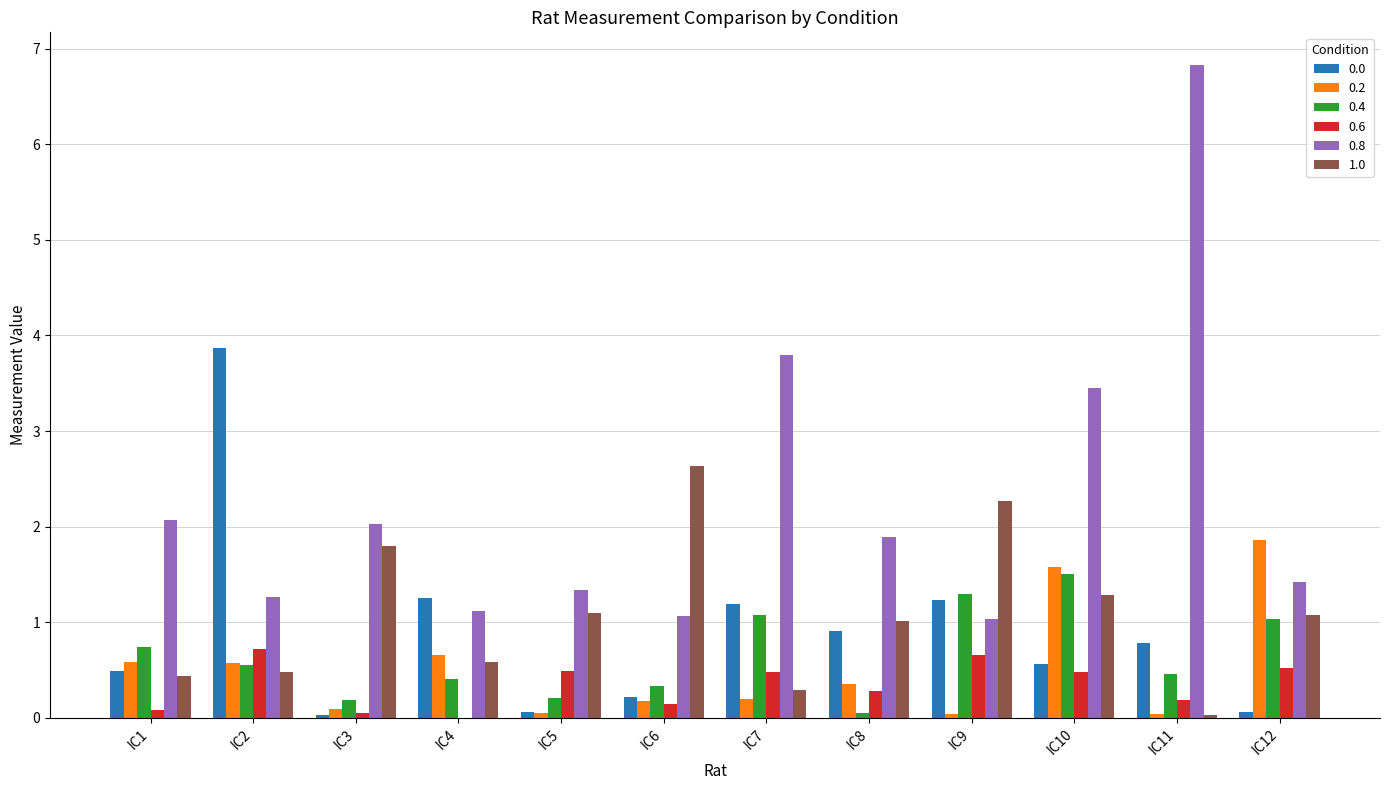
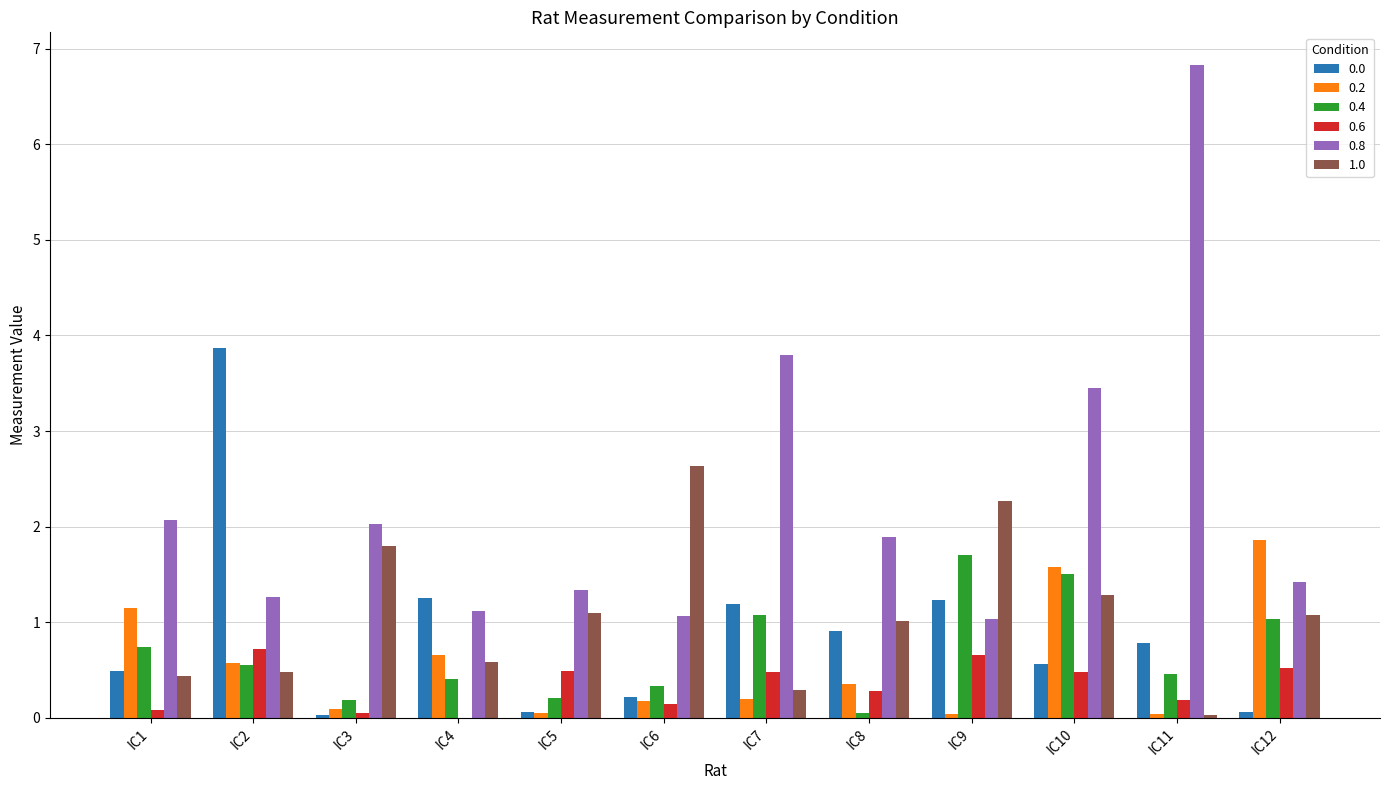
  {
    "0.0": {
      "IC1": 0.5,
      "IC2": 3.9,
      "IC3": 0.0,
      "IC4": 1.3,
      "IC5": 0.1,
      "IC6": 0.2,
      "IC7": 1.2,
      "IC8": 0.9,
      "IC9": 1.2,
      "IC10": 0.6,
      "IC11": 0.8,
      "IC12": 0.1
    },
    "0.2": {
-     "IC1": 0.6,
+     "IC1": 1.2,
      "IC2": 0.6,
      "IC3": 0.1,
      "IC4": 0.7,
      "IC5": 0.1,
      "IC6": 0.2,
      "IC7": 0.2,
      "IC8": 0.4,
      "IC9": 0.0,
      "IC10": 1.6,
      "IC11": 0.0,
      "IC12": 1.9
    },
    "0.4": {
      "IC1": 0.7,
      "IC2": 0.6,
      "IC3": 0.2,
      "IC4": 0.4,
      "IC5": 0.2,
      "IC6": 0.3,
      "IC7": 1.1,
      "IC8": 0.1,
-     "IC9": 1.3,
+     "IC9": 1.7,
      "IC10": 1.5,
      "IC11": 0.5,
      "IC12": 1.0
    },
    "0.6": {
      "IC1": 0.1,
      "IC2": 0.7,
      "IC3": 0.1,
      "IC4": 0.0,
      "IC5": 0.5,
      "IC6": 0.2,
      "IC7": 0.5,
      "IC8": 0.3,
      "IC9": 0.7,
      "IC10": 0.5,
      "IC11": 0.2,
      "IC12": 0.5
    },
    "0.8": {
      "IC1": 2.1,
      "IC2": 1.3,
      "IC3": 2.0,
      "IC4": 1.1,
      "IC5": 1.3,
      "IC6": 1.1,
      "IC7": 3.8,
      "IC8": 1.9,
      "IC9": 1.0,
      "IC10": 3.5,
      "IC11": 6.8,
      "IC12": 1.4
    },
    "1.0": {
      "IC1": 0.4,
      "IC2": 0.5,
      "IC3": 1.8,
      "IC4": 0.6,
      "IC5": 1.1,
      "IC6": 2.6,
      "IC7": 0.3,
      "IC8": 1.0,
      "IC9": 2.3,
      "IC10": 1.3,
      "IC11": 0.0,
      "IC12": 1.1
    }
  }
